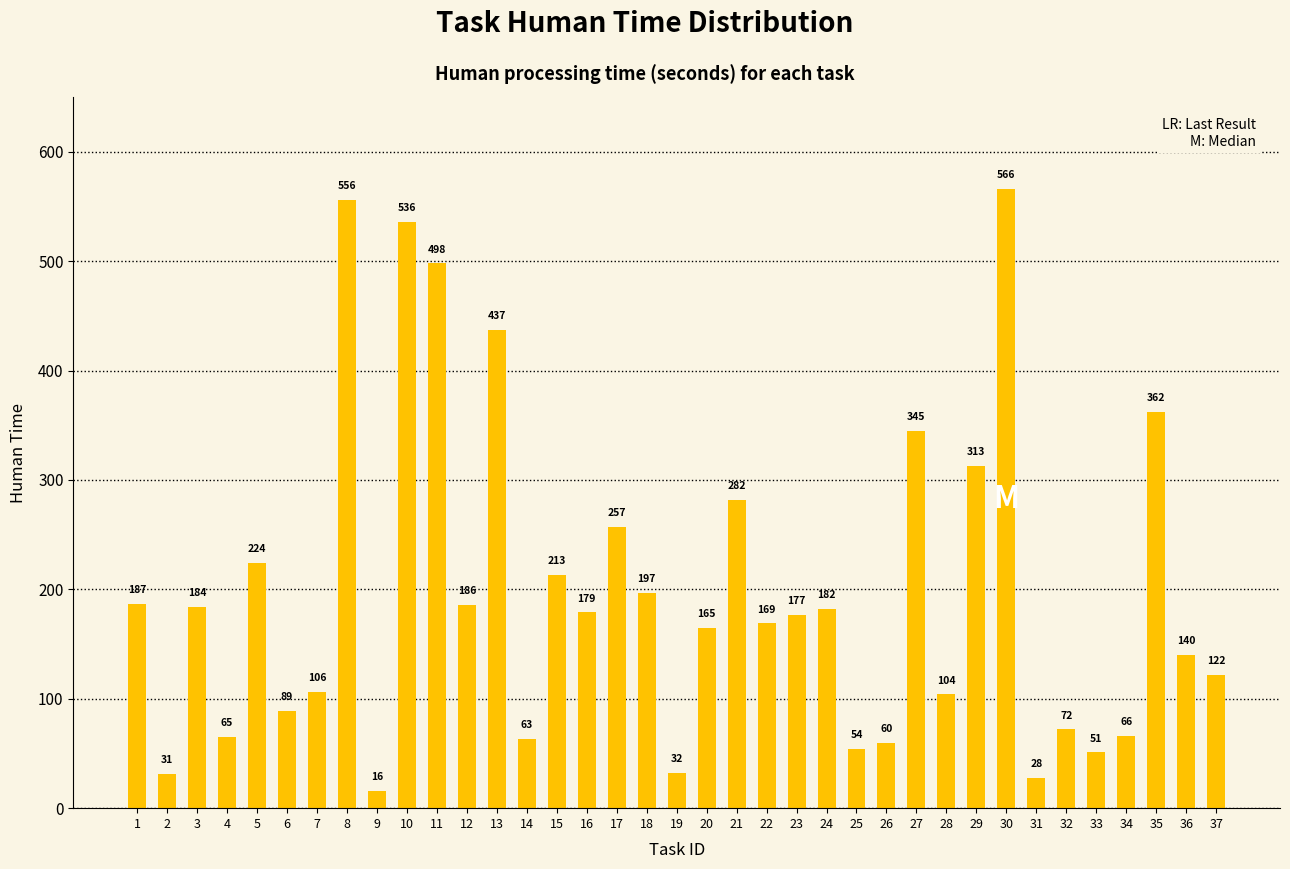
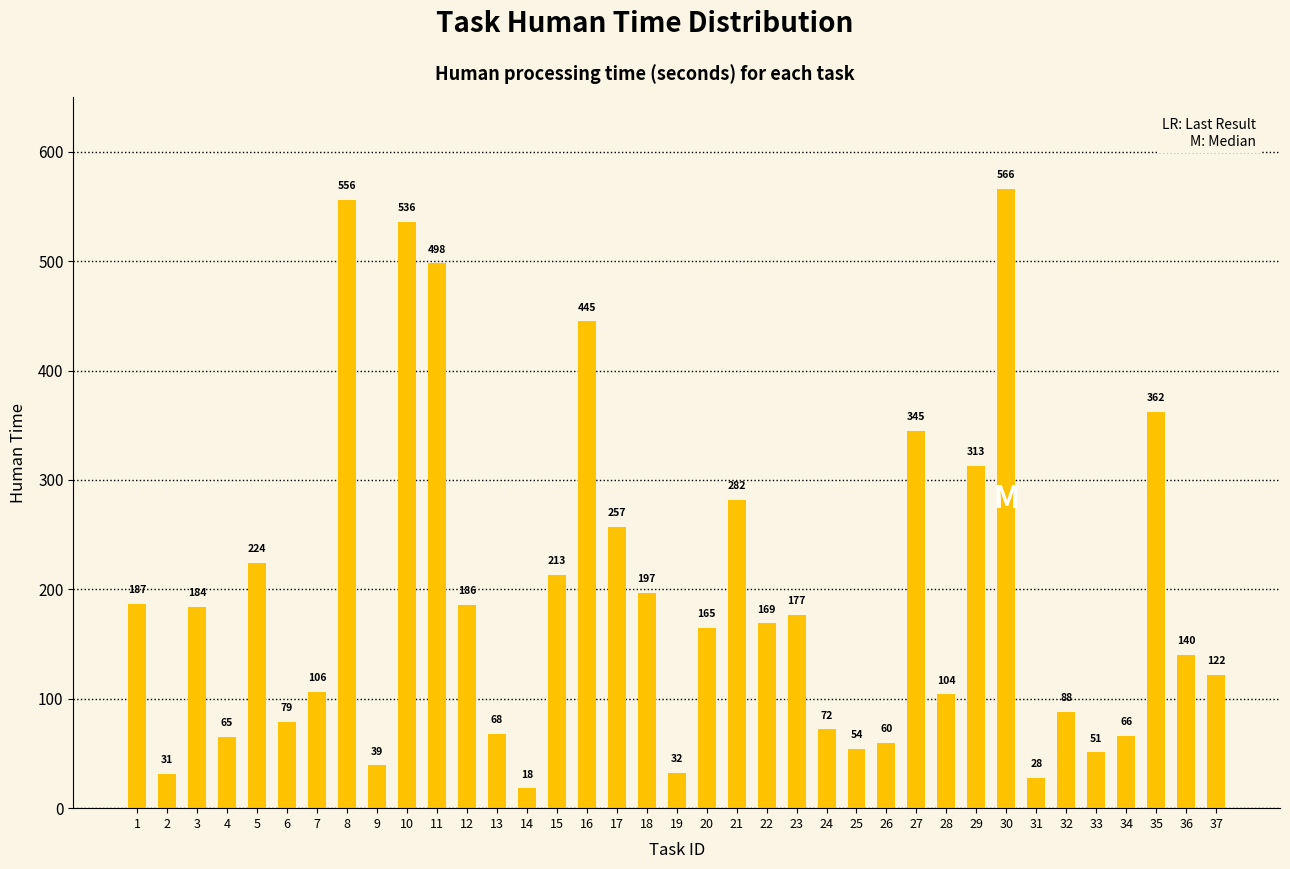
  {
    "1": 187,
    "2": 31,
    "3": 184,
    "4": 65,
    "5": 224,
-   "6": 89,
+   "6": 79,
    "7": 106,
    "8": 556,
-   "9": 16,
+   "9": 39,
    "10": 536,
    "11": 498,
    "12": 186,
-   "13": 437,
-   "14": 63,
+   "13": 68,
+   "14": 18,
    "15": 213,
-   "16": 179,
+   "16": 445,
    "17": 257,
    "18": 197,
    "19": 32,
    "20": 165,
    "21": 282,
    "22": 169,
    "23": 177,
-   "24": 182,
+   "24": 72,
    "25": 54,
    "26": 60,
    "27": 345,
    "28": 104,
    "29": 313,
    "30": 566,
    "31": 28,
-   "32": 72,
+   "32": 88,
    "33": 51,
    "34": 66,
    "35": 362,
    "36": 140,
    "37": 122
  }
